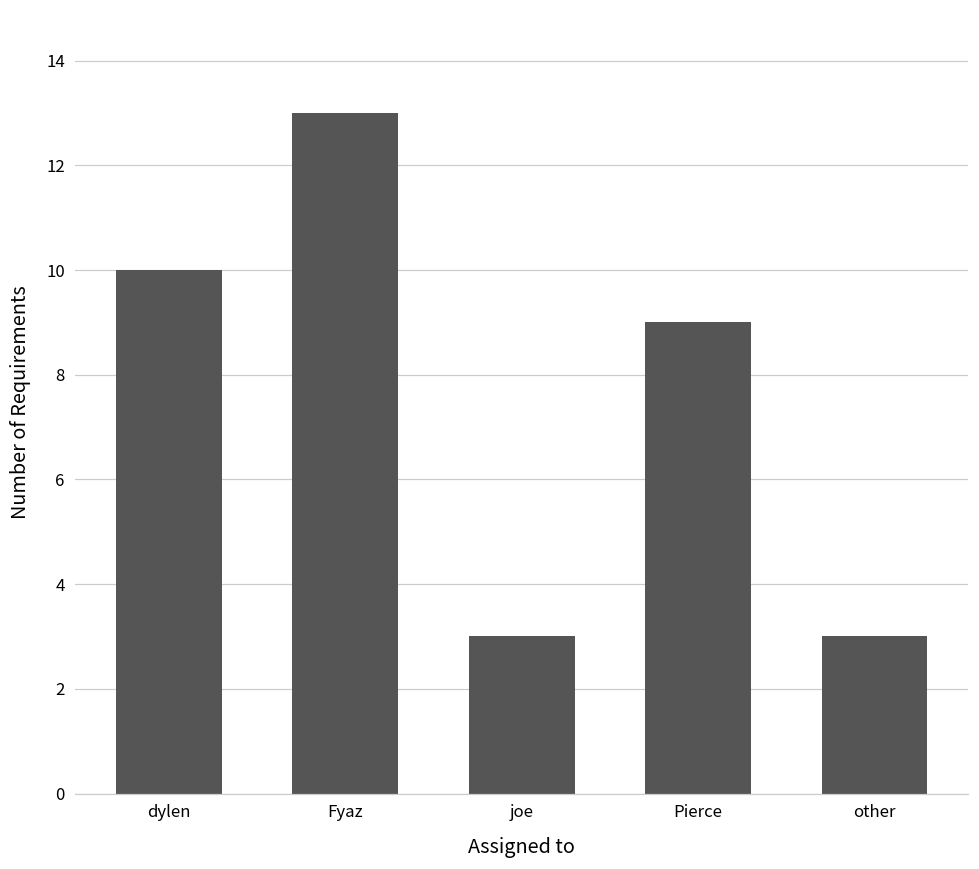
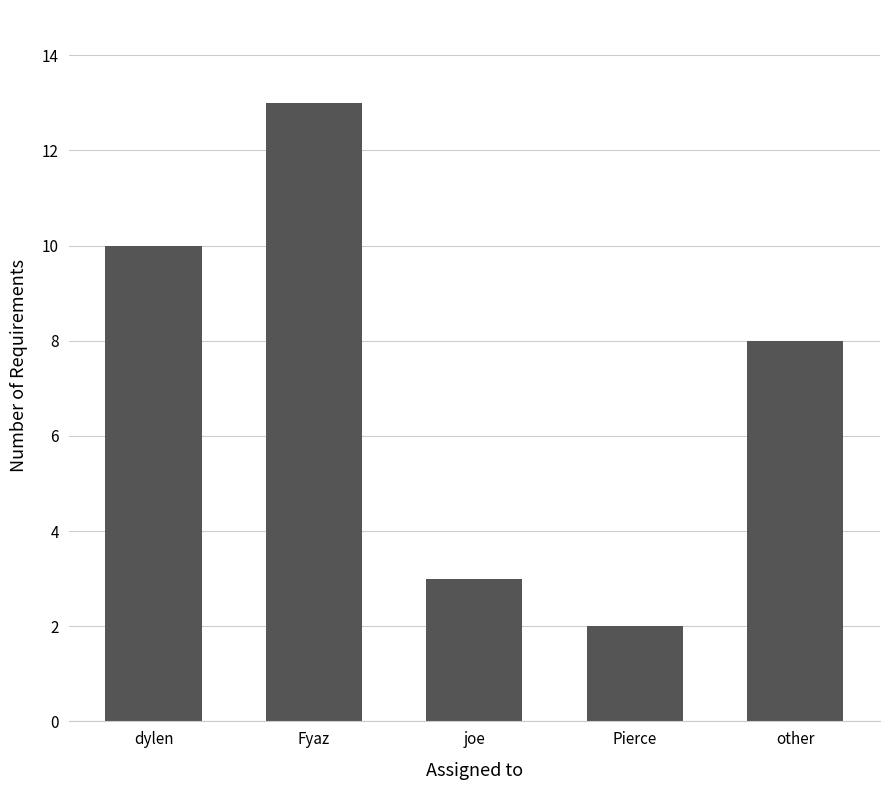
  {
    "dylen": 10,
    "Fyaz": 13,
    "joe": 3,
-   "Pierce": 9,
-   "other": 3
+   "Pierce": 2,
+   "other": 8
  }
